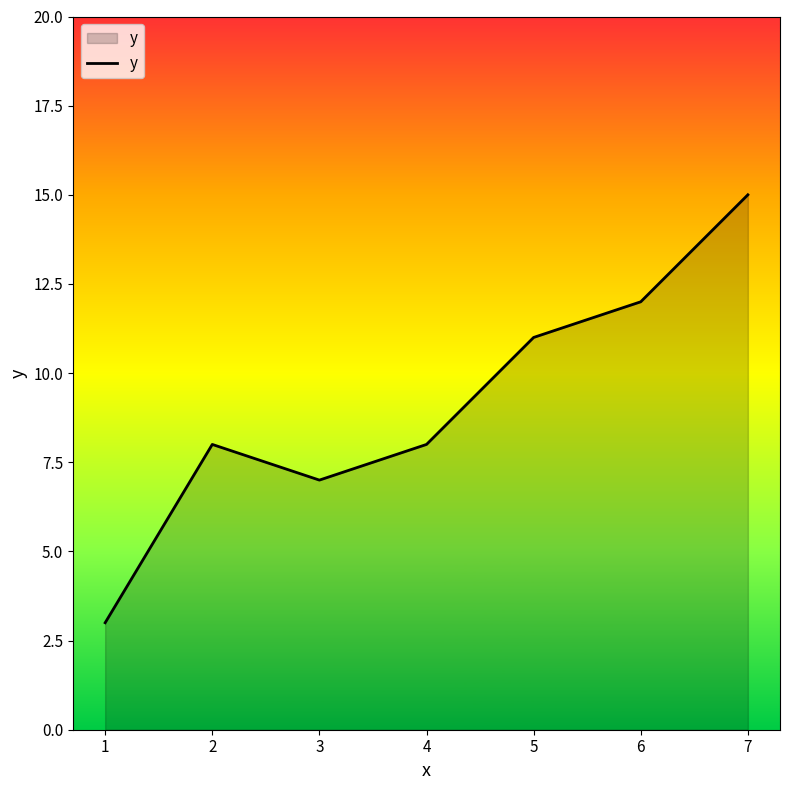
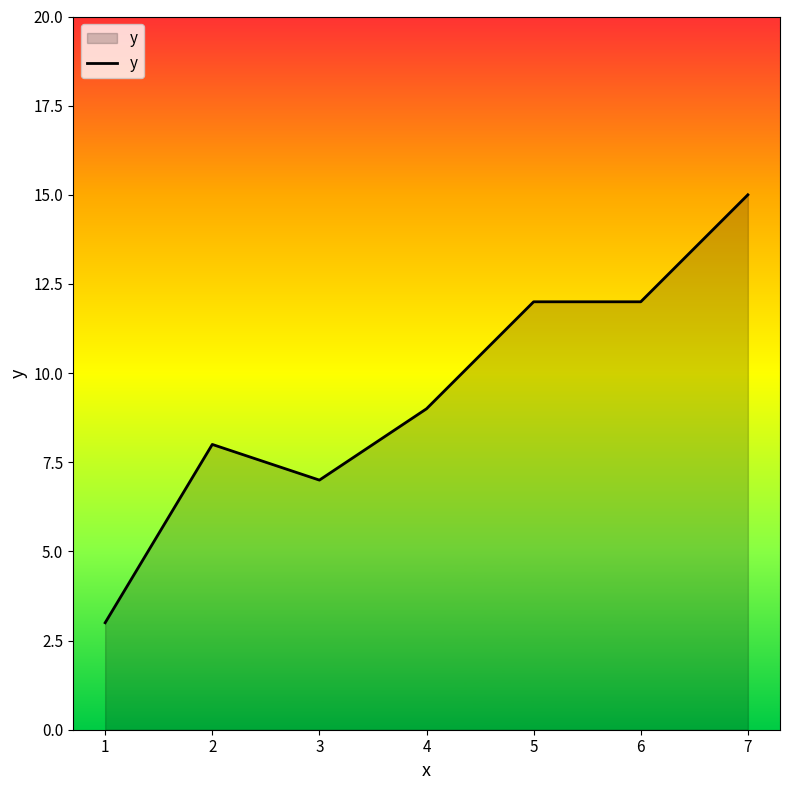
  {
    "1": 3,
    "2": 8,
    "3": 7,
-   "4": 8,
-   "5": 11,
+   "4": 9,
+   "5": 12,
    "6": 12,
    "7": 15
  }
